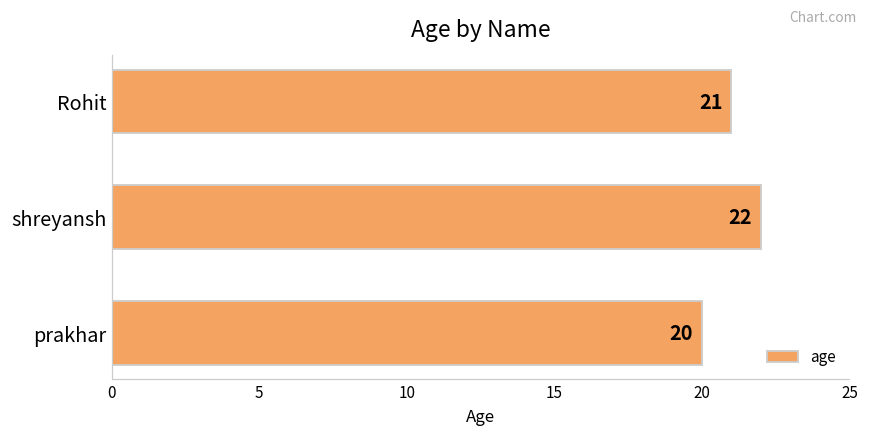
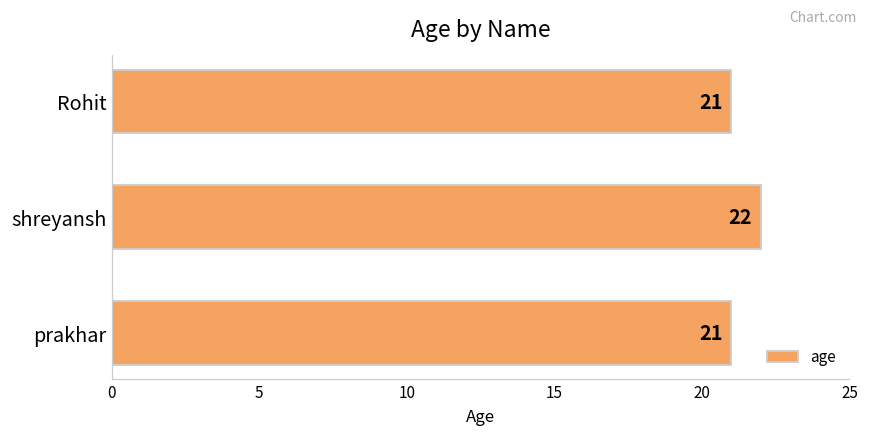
  {
    "Rohit": 21,
    "shreyansh": 22,
-   "prakhar": 20
+   "prakhar": 21
  }
